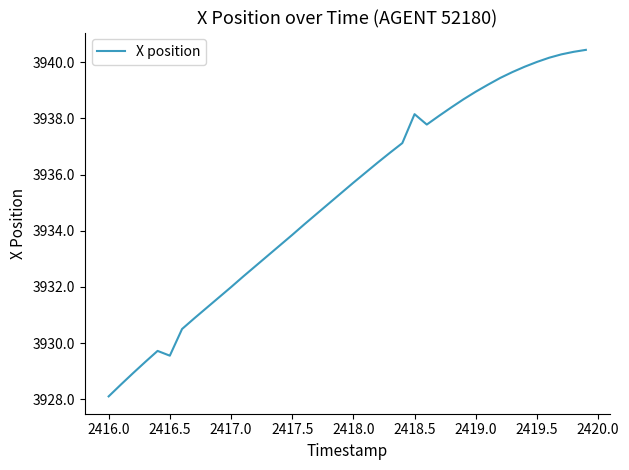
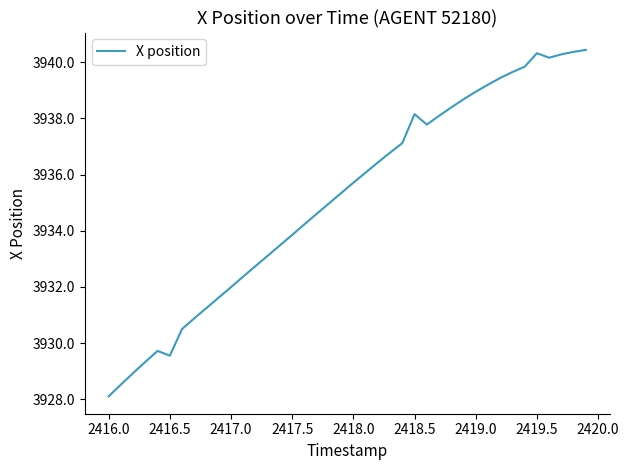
  {
    "2416.0": 3928.1,
    "2416.5": 3929.6,
    "2417.0": 3932.0,
    "2417.5": 3933.9,
    "2418.0": 3935.7,
    "2418.5": 3938.2,
    "2419.0": 3939.0,
-   "2419.5": 3940.0
+   "2419.5": 3940.3
  }
